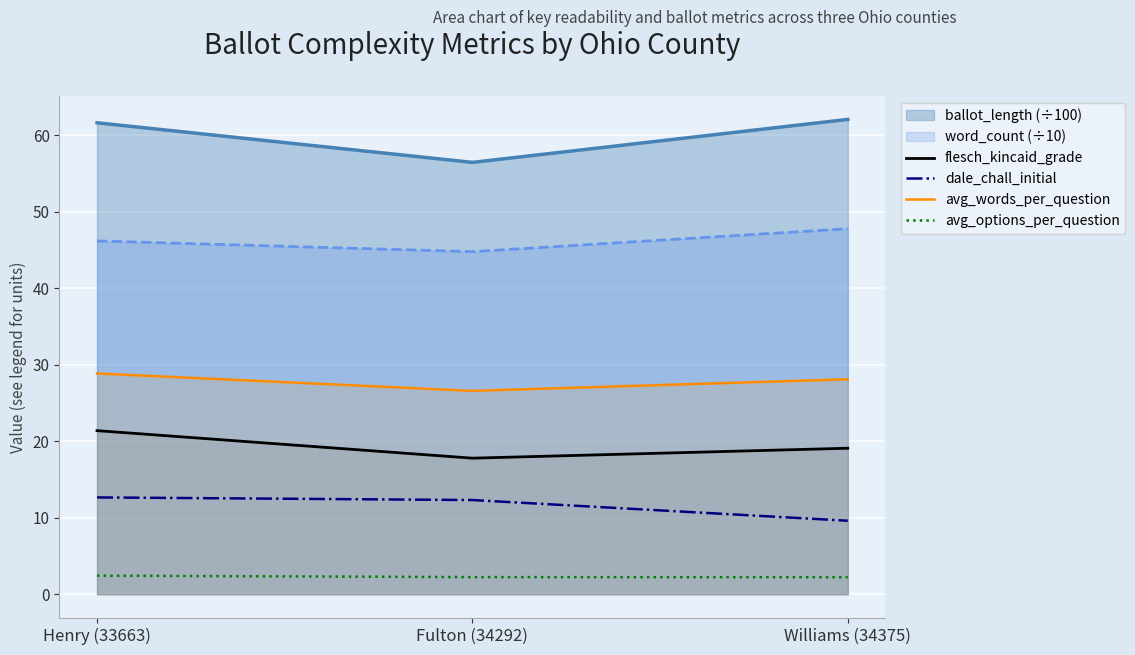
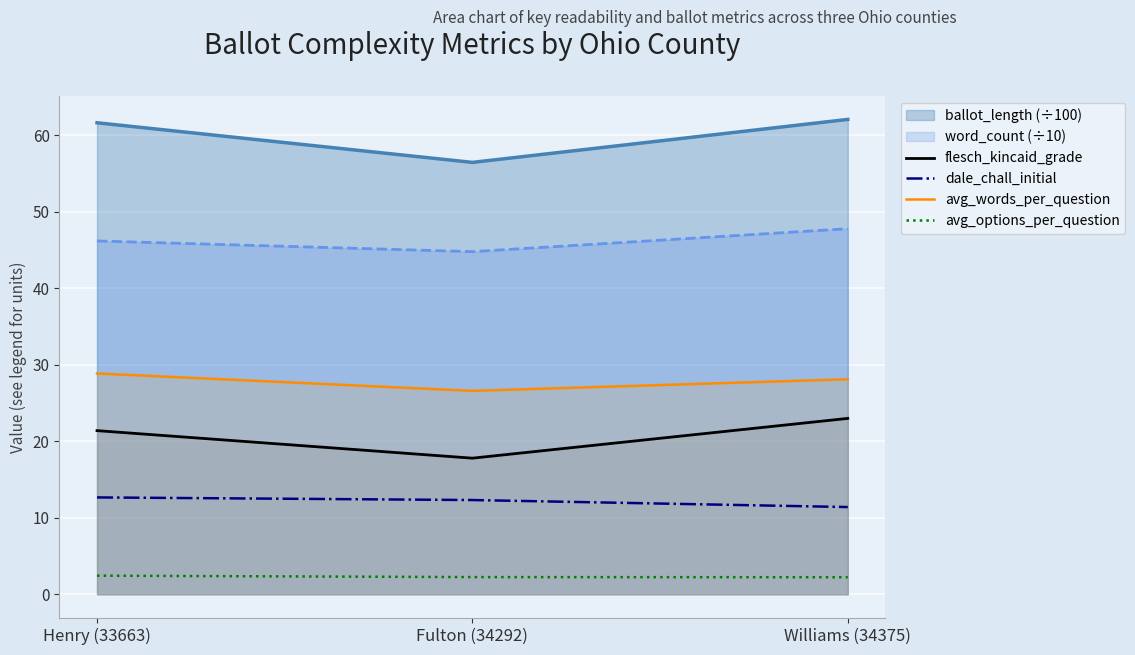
  {
    "flesch_kincaid_grade": {
      "Henry (33663)": 21,
      "Fulton (34292)": 18,
-     "Williams (34375)": 19
+     "Williams (34375)": 23
    },
    "dale_chall_initial": {
      "Henry (33663)": 13,
      "Fulton (34292)": 12,
-     "Williams (34375)": 10
+     "Williams (34375)": 11
    },
    "avg_words_per_question": {
      "Henry (33663)": 29,
      "Fulton (34292)": 27,
      "Williams (34375)": 28
    },
    "avg_options_per_question": {
      "Henry (33663)": 2,
      "Fulton (34292)": 2,
      "Williams (34375)": 2
    }
  }
